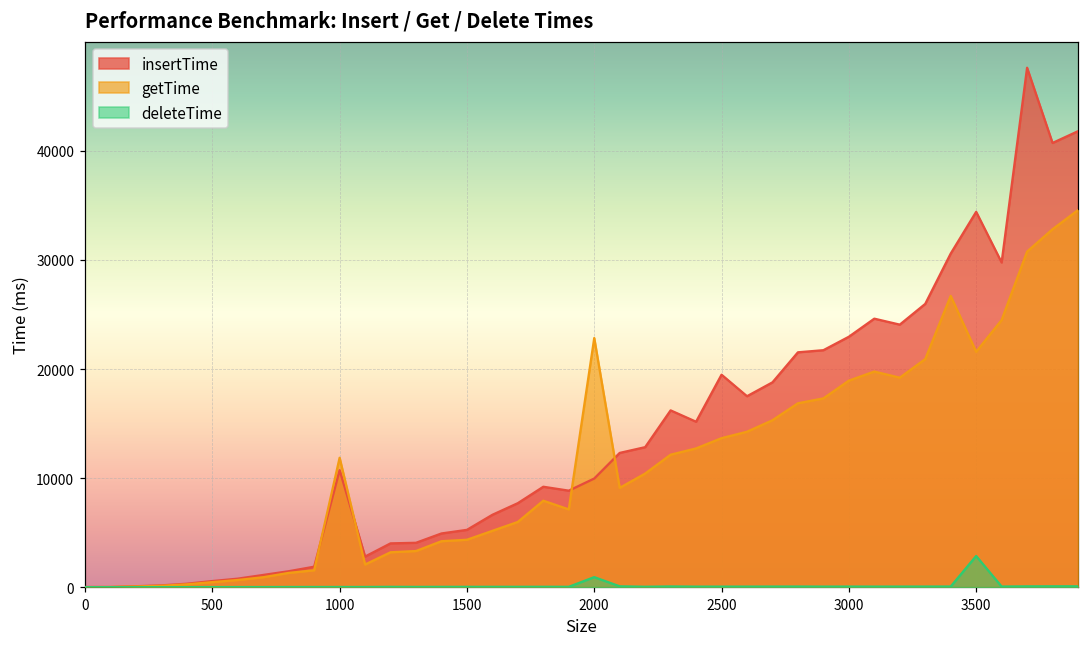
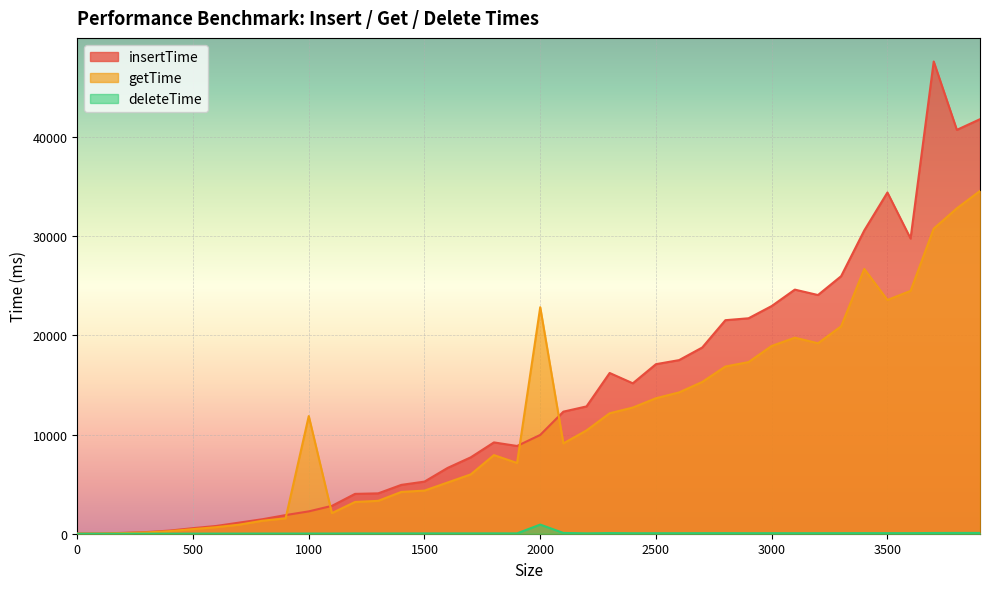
  {
    "insertTime": {
-     "1000": 11000,
+     "1000": 2000,
      "1500": 5000,
      "2000": 10000,
-     "2500": 19000,
+     "2500": 17000,
      "3000": 23000,
      "3500": 34000
    },
    "getTime": {
      "1000": 12000,
      "1500": 4000,
      "2000": 23000,
      "2500": 14000,
      "3000": 19000,
-     "3500": 22000
+     "3500": 24000
    },
    "deleteTime": {
      "500": 0,
      "1000": 0,
      "1500": 0,
      "2000": 1000,
      "2500": 0,
      "3000": 0,
-     "3500": 3000
+     "3500": 0
    }
  }
